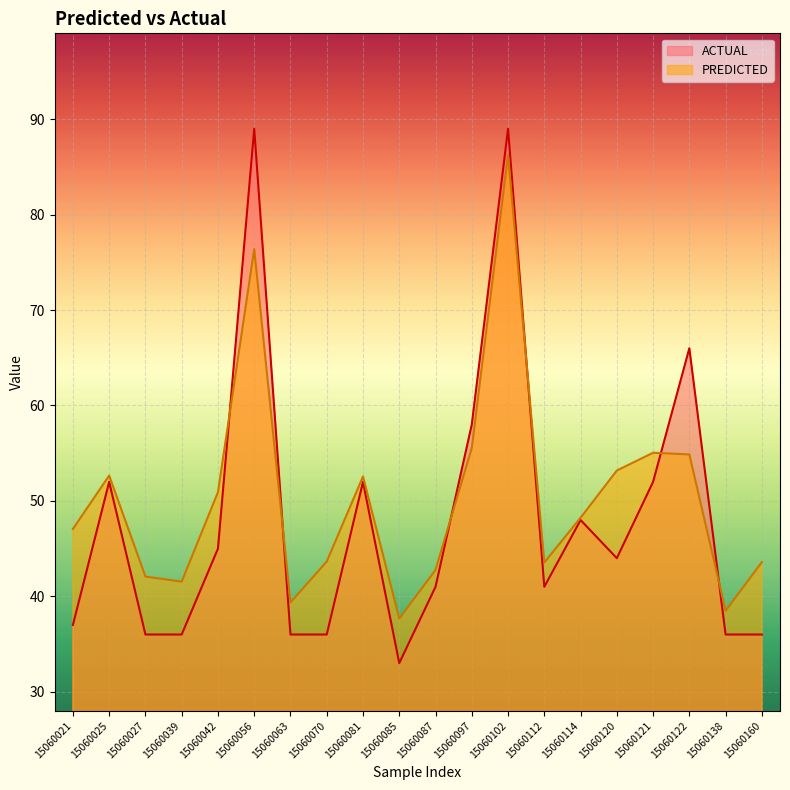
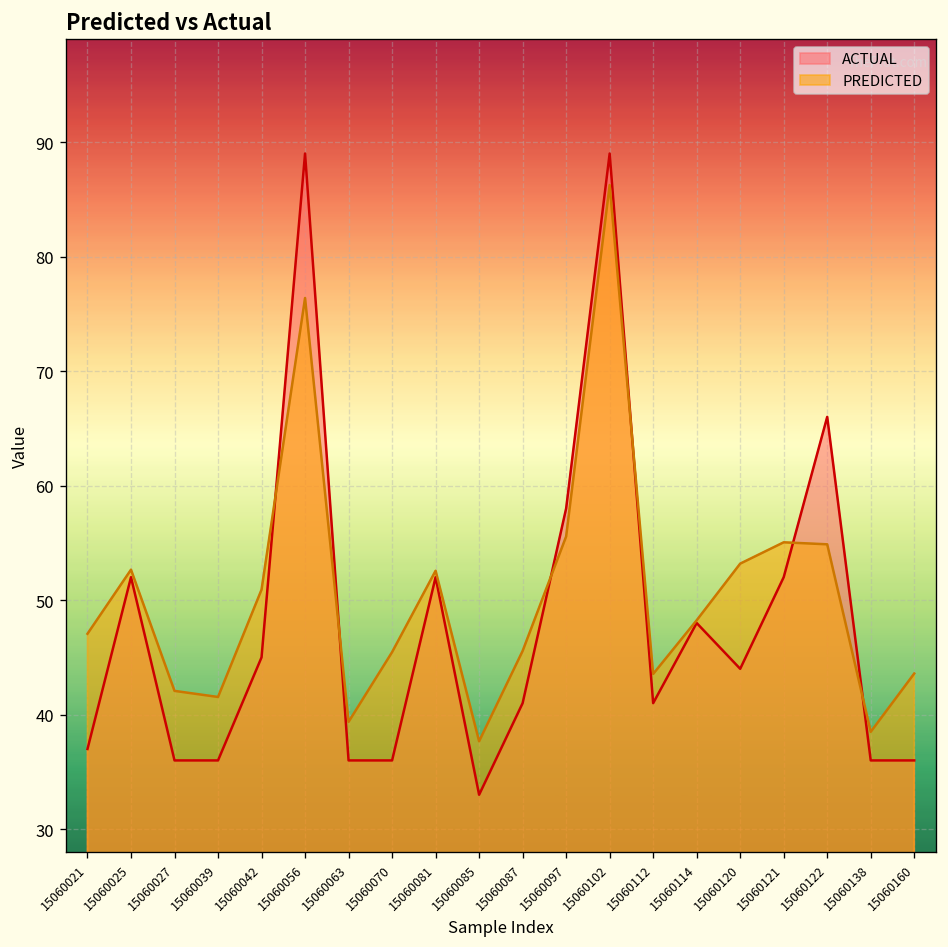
  {
    "ACTUAL": {
      "15060021": 37,
      "15060025": 52,
      "15060027": 36,
      "15060039": 36,
      "15060042": 45,
      "15060056": 89,
      "15060063": 36,
      "15060070": 36,
      "15060081": 52,
      "15060085": 33,
      "15060087": 41,
      "15060097": 58,
      "15060102": 89,
      "15060112": 41,
      "15060120": 44,
      "15060121": 52,
      "15060122": 66,
      "15060138": 36,
      "15060160": 36
    },
    "PREDICTED": {
      "15060021": 47,
      "15060025": 53,
      "15060027": 42,
      "15060039": 42,
      "15060042": 51,
      "15060056": 76,
      "15060063": 39,
-     "15060070": 44,
+     "15060070": 45,
      "15060081": 53,
      "15060085": 38,
-     "15060087": 43,
+     "15060087": 46,
      "15060097": 56,
      "15060102": 86,
      "15060112": 44,
      "15060120": 53,
      "15060121": 55,
      "15060122": 55,
      "15060138": 38,
      "15060160": 44
    }
  }
